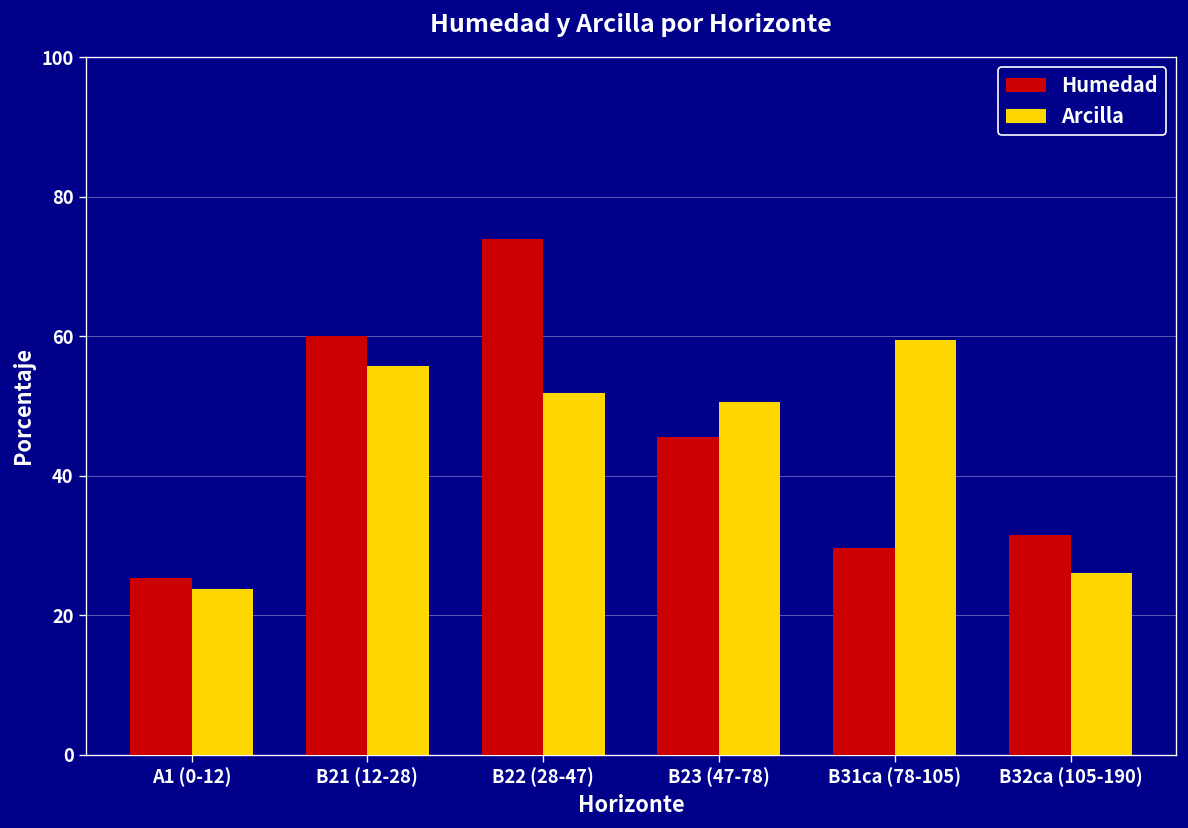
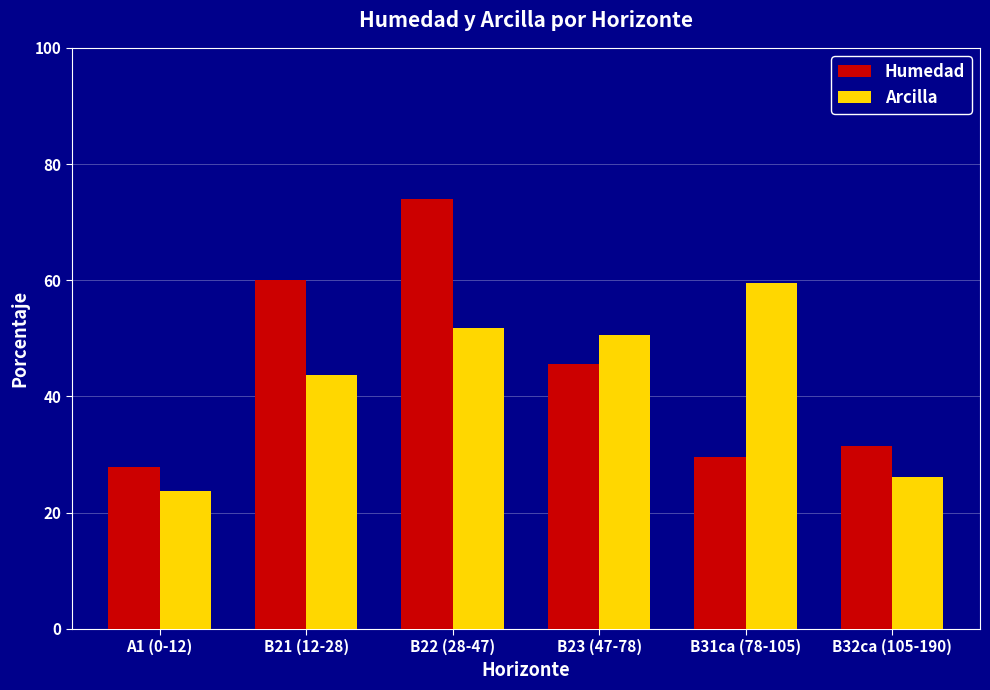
  {
    "Humedad": {
-     "A1 (0-12)": 25,
+     "A1 (0-12)": 28,
      "B21 (12-28)": 60,
      "B22 (28-47)": 74,
      "B23 (47-78)": 46,
      "B31ca (78-105)": 30,
      "B32ca (105-190)": 32
    },
    "Arcilla": {
      "A1 (0-12)": 24,
-     "B21 (12-28)": 56,
+     "B21 (12-28)": 44,
      "B22 (28-47)": 52,
      "B23 (47-78)": 51,
      "B31ca (78-105)": 60,
      "B32ca (105-190)": 26
    }
  }
